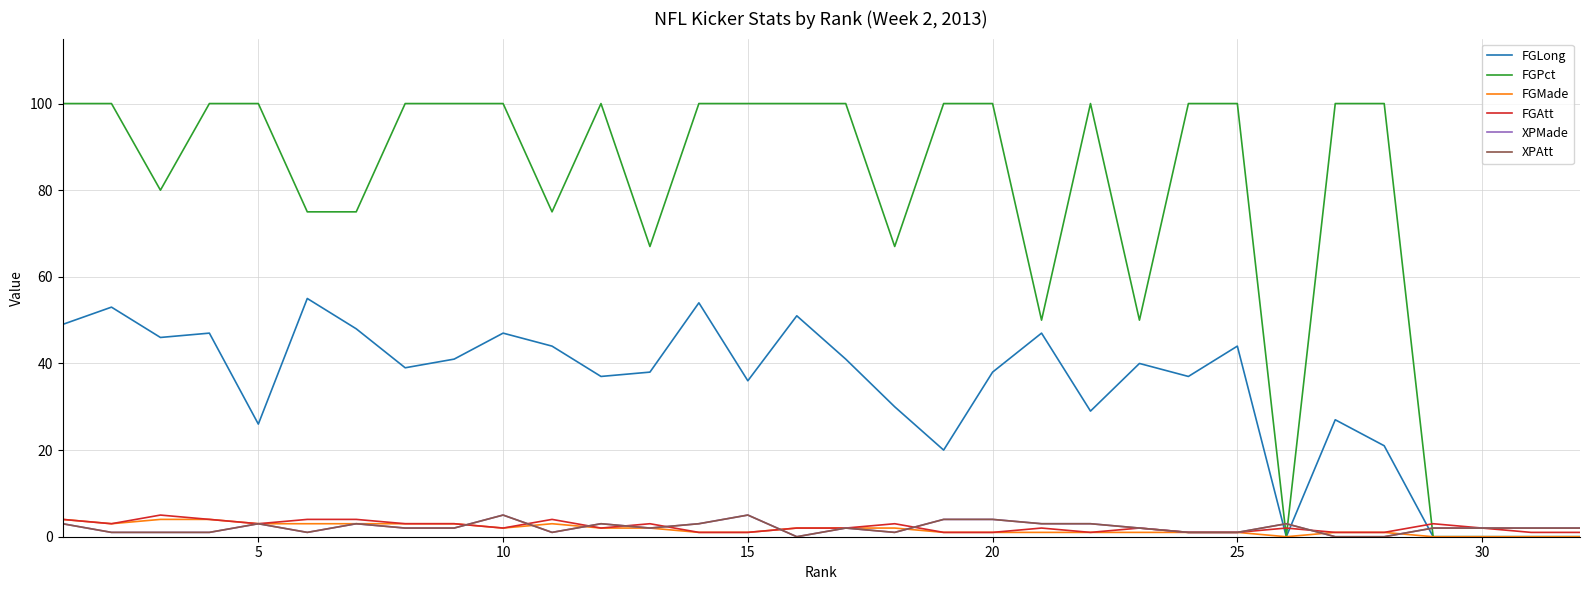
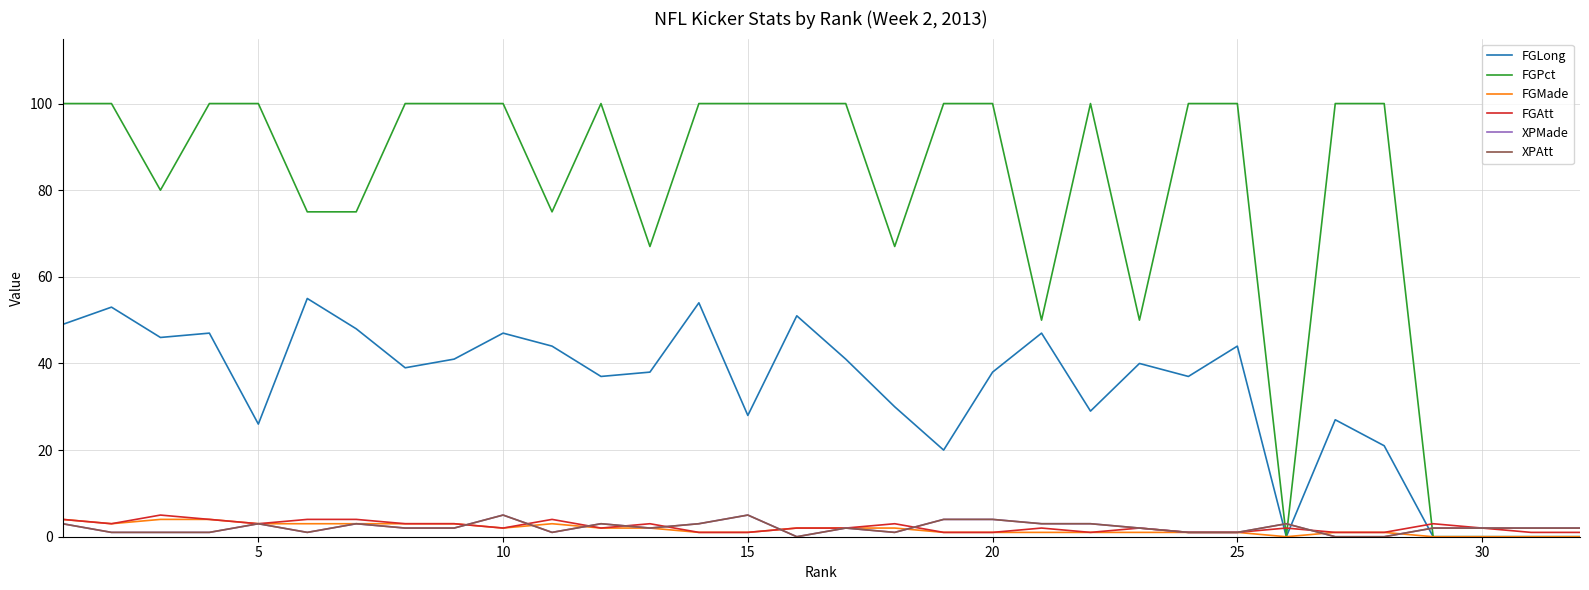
  {
    "FGLong": {
      "5": 26,
      "10": 47,
-     "15": 36,
+     "15": 28,
      "20": 38,
      "25": 44
    },
    "FGPct": {
      "5": 100,
      "10": 100,
      "15": 100,
      "20": 100,
      "25": 100
    },
    "XPAtt": {
      "10": 5,
      "15": 5,
      "20": 4
    }
  }
